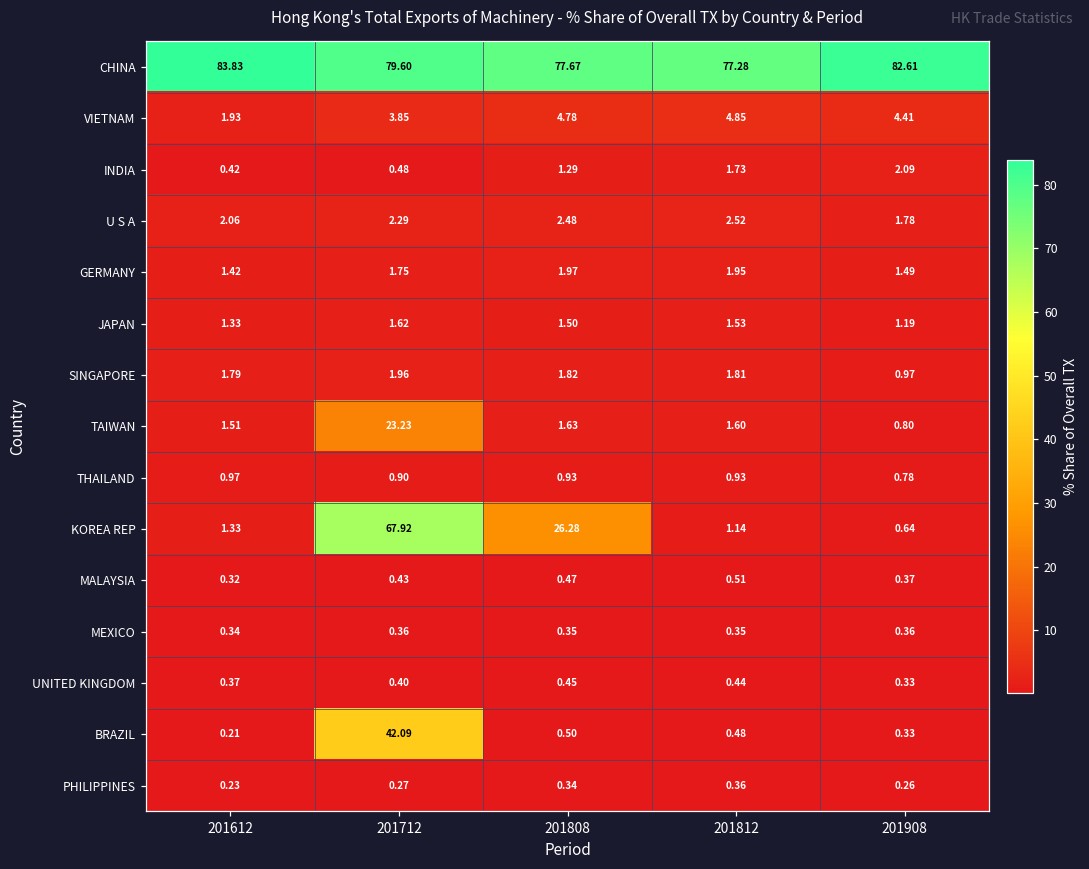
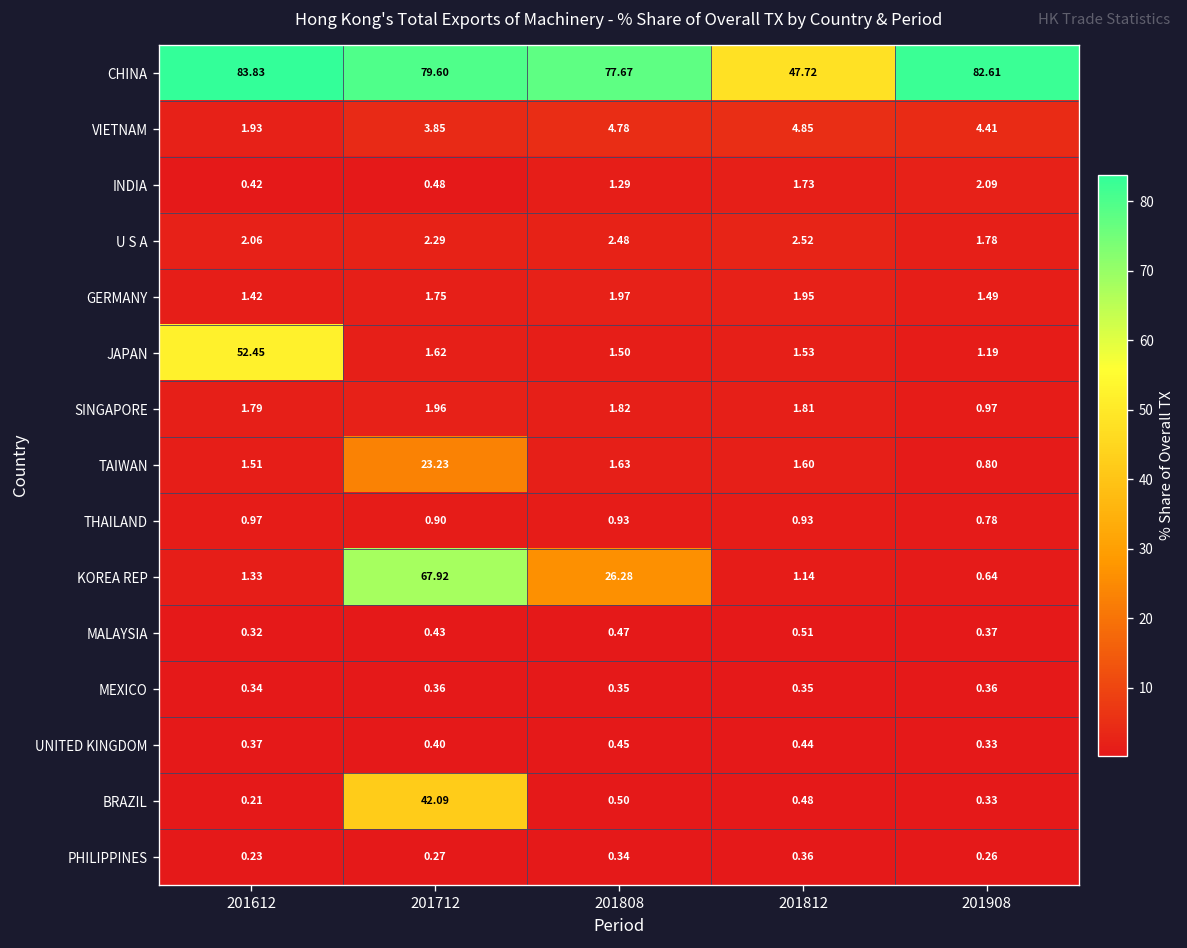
  {
    "CHINA": {
      "201612": 83.83,
      "201712": 79.60,
      "201808": 77.67,
-     "201812": 77.28,
+     "201812": 47.72,
      "201908": 82.61
    },
    "VIETNAM": {
      "201612": 1.93,
      "201712": 3.85,
      "201808": 4.78,
      "201812": 4.85,
      "201908": 4.41
    },
    "INDIA": {
      "201612": 0.42,
      "201712": 0.48,
      "201808": 1.29,
      "201812": 1.73,
      "201908": 2.09
    },
    "U S A": {
      "201612": 2.06,
      "201712": 2.29,
      "201808": 2.48,
      "201812": 2.52,
      "201908": 1.78
    },
    "GERMANY": {
      "201612": 1.42,
      "201712": 1.75,
      "201808": 1.97,
      "201812": 1.95,
      "201908": 1.49
    },
    "JAPAN": {
-     "201612": 1.33,
+     "201612": 52.45,
      "201712": 1.62,
      "201808": 1.50,
      "201812": 1.53,
      "201908": 1.19
    },
    "SINGAPORE": {
      "201612": 1.79,
      "201712": 1.96,
      "201808": 1.82,
      "201812": 1.81,
      "201908": 0.97
    },
    "TAIWAN": {
      "201612": 1.51,
      "201712": 23.23,
      "201808": 1.63,
      "201812": 1.60,
      "201908": 0.80
    },
    "THAILAND": {
      "201612": 0.97,
      "201712": 0.90,
      "201808": 0.93,
      "201812": 0.93,
      "201908": 0.78
    },
    "KOREA REP": {
      "201612": 1.33,
      "201712": 67.92,
      "201808": 26.28,
      "201812": 1.14,
      "201908": 0.64
    },
    "MALAYSIA": {
      "201612": 0.32,
      "201712": 0.43,
      "201808": 0.47,
      "201812": 0.51,
      "201908": 0.37
    },
    "MEXICO": {
      "201612": 0.34,
      "201712": 0.36,
      "201808": 0.35,
      "201812": 0.35,
      "201908": 0.36
    },
    "UNITED KINGDOM": {
      "201612": 0.37,
      "201712": 0.40,
      "201808": 0.45,
      "201812": 0.44,
      "201908": 0.33
    },
    "BRAZIL": {
      "201612": 0.21,
      "201712": 42.09,
      "201808": 0.50,
      "201812": 0.48,
      "201908": 0.33
    },
    "PHILIPPINES": {
      "201612": 0.23,
      "201712": 0.27,
      "201808": 0.34,
      "201812": 0.36,
      "201908": 0.26
    }
  }
